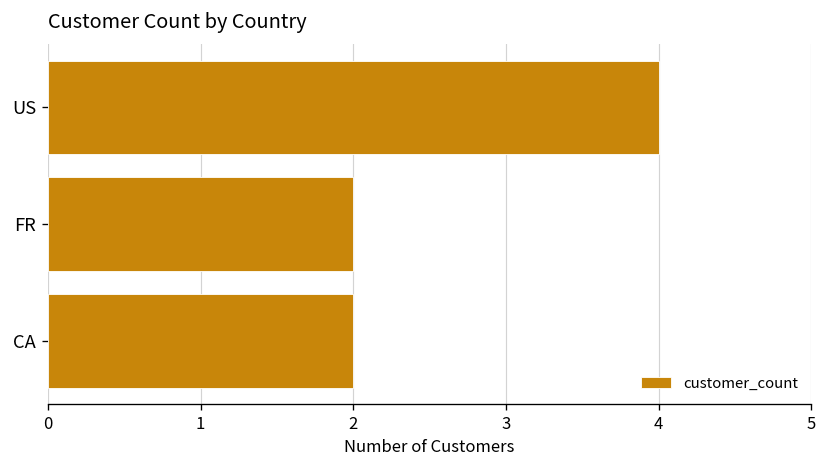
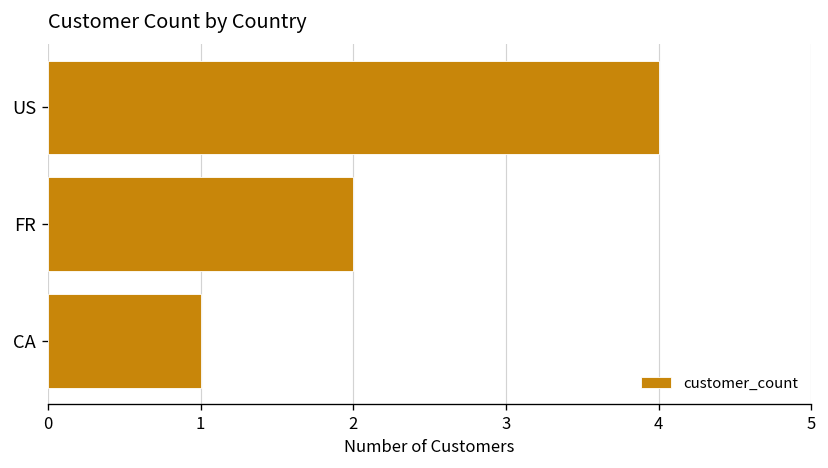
  {
    "US": 4,
    "FR": 2,
-   "CA": 2
+   "CA": 1
  }
